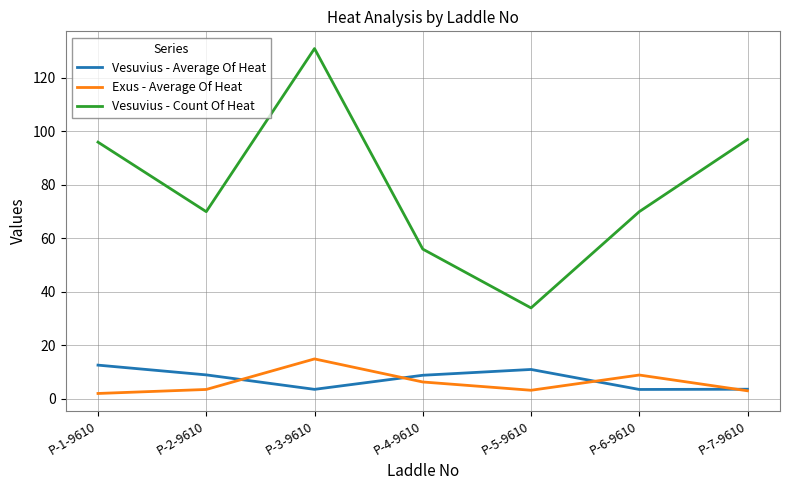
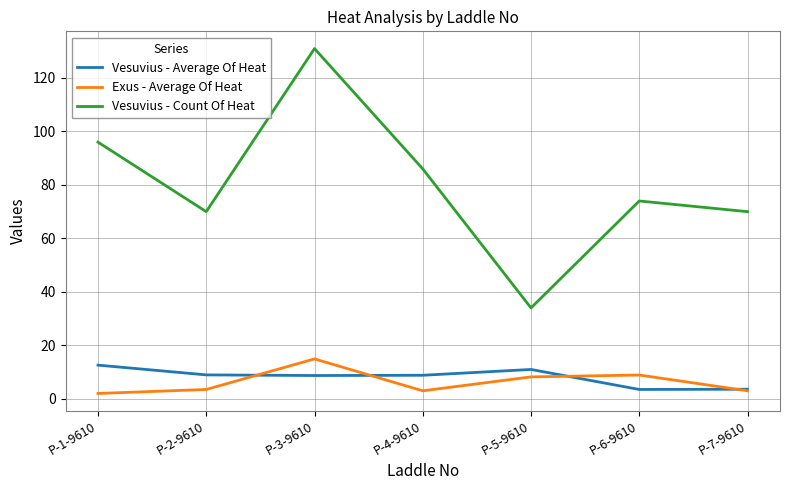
  {
    "Vesuvius - Average Of Heat": {
      "P-1-9610": 13,
      "P-2-9610": 9,
-     "P-3-9610": 4,
+     "P-3-9610": 9,
      "P-4-9610": 9,
      "P-5-9610": 11,
      "P-6-9610": 4
    },
    "Exus - Average Of Heat": {
      "P-1-9610": 2,
      "P-2-9610": 4,
      "P-3-9610": 15,
-     "P-4-9610": 6,
-     "P-5-9610": 3,
+     "P-4-9610": 3,
+     "P-5-9610": 8,
      "P-6-9610": 9
    },
    "Vesuvius - Count Of Heat": {
      "P-1-9610": 96,
      "P-2-9610": 70,
      "P-3-9610": 131,
-     "P-4-9610": 56,
+     "P-4-9610": 86,
      "P-5-9610": 34,
-     "P-6-9610": 70,
-     "P-7-9610": 97
+     "P-6-9610": 74,
+     "P-7-9610": 70
    }
  }
